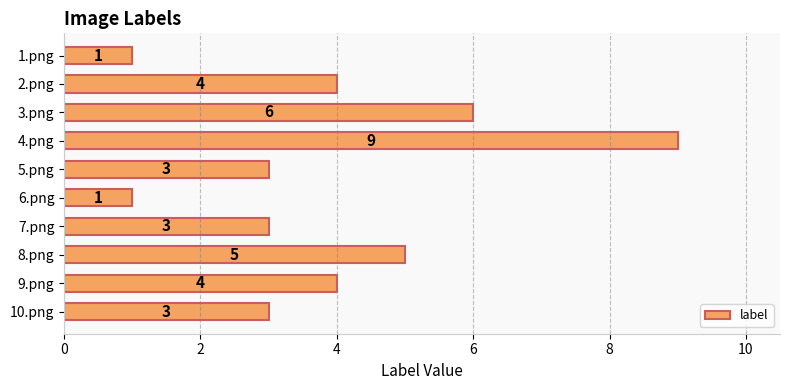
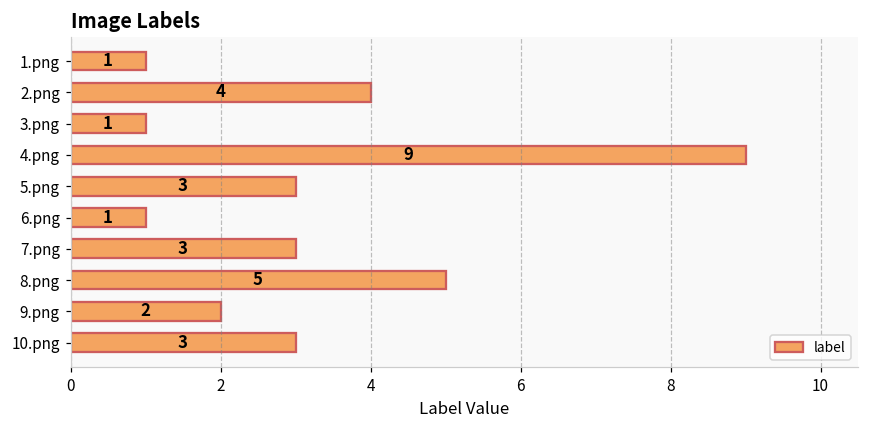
  {
    "1.png": 1,
    "2.png": 4,
-   "3.png": 6,
+   "3.png": 1,
    "4.png": 9,
    "5.png": 3,
    "6.png": 1,
    "7.png": 3,
    "8.png": 5,
-   "9.png": 4,
+   "9.png": 2,
    "10.png": 3
  }
